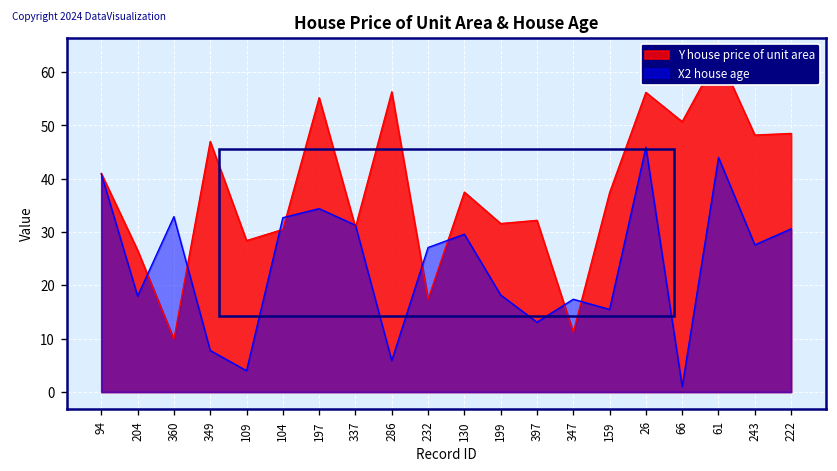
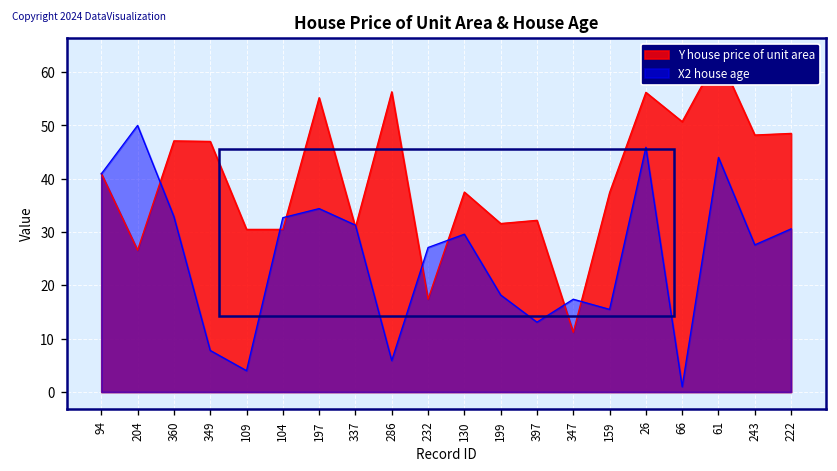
  {
    "Y house price of unit area": {
      "204": 27,
-     "360": 10,
+     "360": 47,
      "349": 47,
-     "109": 28,
+     "109": 31,
      "104": 31,
      "197": 55,
      "286": 56,
      "232": 17,
      "130": 38,
      "199": 32,
      "397": 32,
      "347": 11,
      "159": 37,
      "26": 56,
      "66": 51,
      "243": 48,
      "222": 49
    },
    "X2 house age": {
-     "204": 18,
+     "204": 50,
      "360": 33,
      "349": 8,
      "109": 4,
      "104": 33,
      "197": 34,
      "286": 6,
      "232": 27,
      "130": 30,
      "199": 18,
      "397": 13,
      "347": 17,
      "159": 16,
      "26": 46,
      "66": 1,
      "61": 44,
      "243": 28,
      "222": 31
    }
  }
